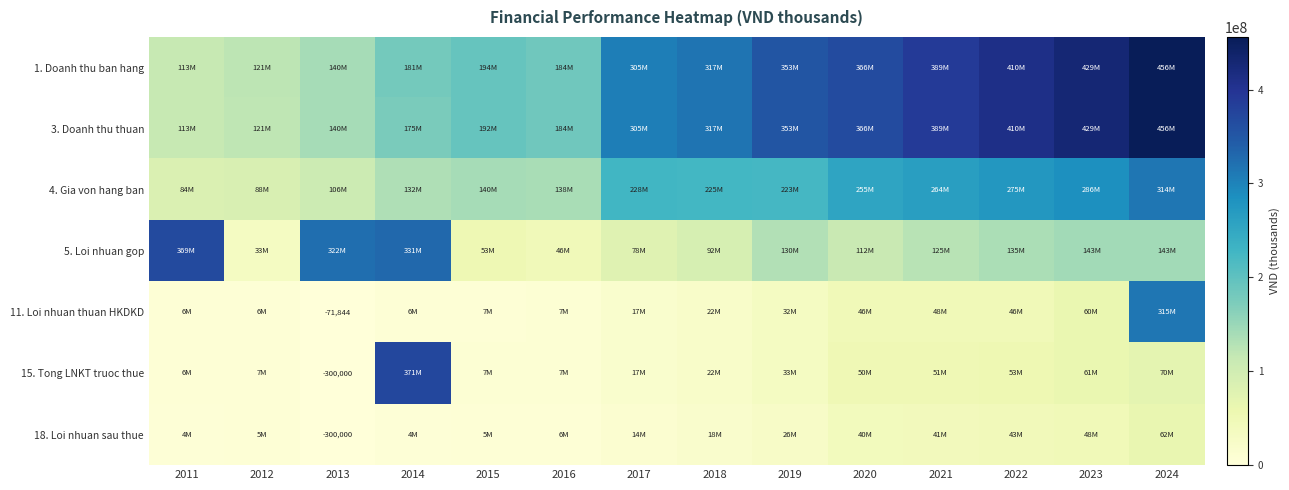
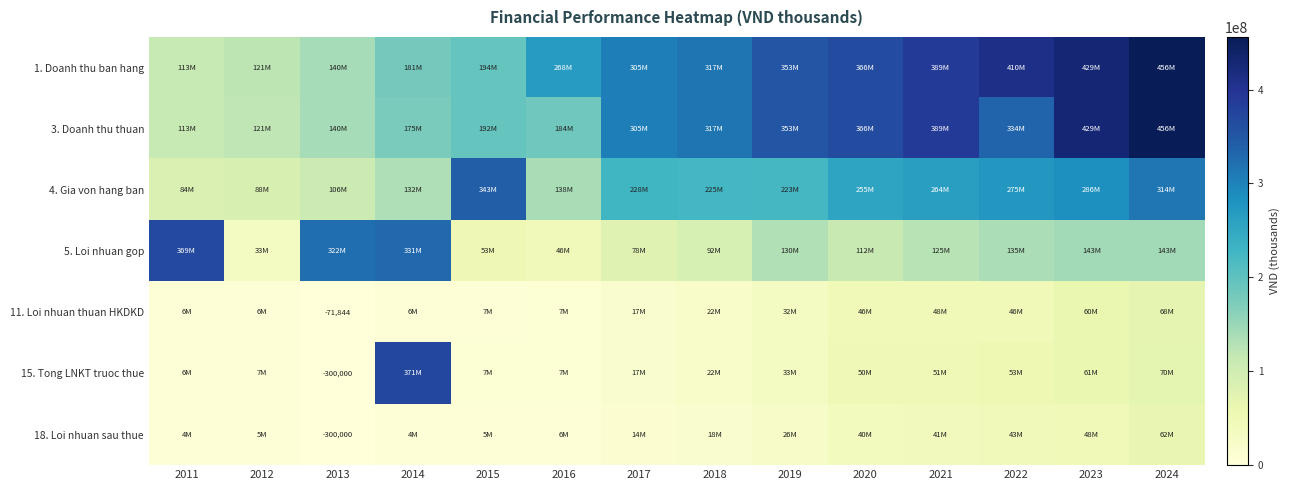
  {
    "1. Doanh thu ban hang": {
      "2011": "113M",
      "2012": "121M",
      "2013": "140M",
      "2014": "181M",
      "2015": "194M",
-     "2016": "184M",
+     "2016": "268M",
      "2017": "305M",
      "2018": "317M",
      "2019": "353M",
      "2020": "366M",
      "2021": "389M",
      "2022": "410M",
      "2023": "429M",
      "2024": "456M"
    },
    "3. Doanh thu thuan": {
      "2011": "113M",
      "2012": "121M",
      "2013": "140M",
      "2014": "175M",
      "2015": "192M",
      "2016": "184M",
      "2017": "305M",
      "2018": "317M",
      "2019": "353M",
      "2020": "366M",
      "2021": "389M",
-     "2022": "410M",
+     "2022": "334M",
      "2023": "429M",
      "2024": "456M"
    },
    "4. Gia von hang ban": {
      "2011": "84M",
      "2012": "88M",
      "2013": "106M",
      "2014": "132M",
-     "2015": "140M",
+     "2015": "343M",
      "2016": "138M",
      "2017": "228M",
      "2018": "225M",
      "2019": "223M",
      "2020": "255M",
      "2021": "264M",
      "2022": "275M",
      "2023": "286M",
      "2024": "314M"
    },
    "5. Loi nhuan gop": {
      "2011": "369M",
      "2012": "33M",
      "2013": "322M",
      "2014": "331M",
      "2015": "53M",
      "2016": "46M",
      "2017": "78M",
      "2018": "92M",
      "2019": "130M",
      "2020": "112M",
      "2021": "125M",
      "2022": "135M",
      "2023": "143M",
      "2024": "143M"
    },
    "11. Loi nhuan thuan HKDKD": {
      "2011": "6M",
      "2012": "6M",
      "2013": "-71,844",
      "2014": "6M",
      "2015": "7M",
      "2016": "7M",
      "2017": "17M",
      "2018": "22M",
      "2019": "32M",
      "2020": "46M",
      "2021": "48M",
      "2022": "46M",
      "2023": "60M",
-     "2024": "315M"
+     "2024": "68M"
    },
    "15. Tong LNKT truoc thue": {
      "2011": "6M",
      "2012": "7M",
      "2013": "-300,000",
      "2014": "371M",
      "2015": "7M",
      "2016": "7M",
      "2017": "17M",
      "2018": "22M",
      "2019": "33M",
      "2020": "50M",
      "2021": "51M",
      "2022": "53M",
      "2023": "61M",
      "2024": "70M"
    },
    "18. Loi nhuan sau thue": {
      "2011": "4M",
      "2012": "5M",
      "2013": "-300,000",
      "2014": "4M",
      "2015": "5M",
      "2016": "6M",
      "2017": "14M",
      "2018": "18M",
      "2019": "26M",
      "2020": "40M",
      "2021": "41M",
      "2022": "43M",
      "2023": "48M",
      "2024": "62M"
    }
  }
